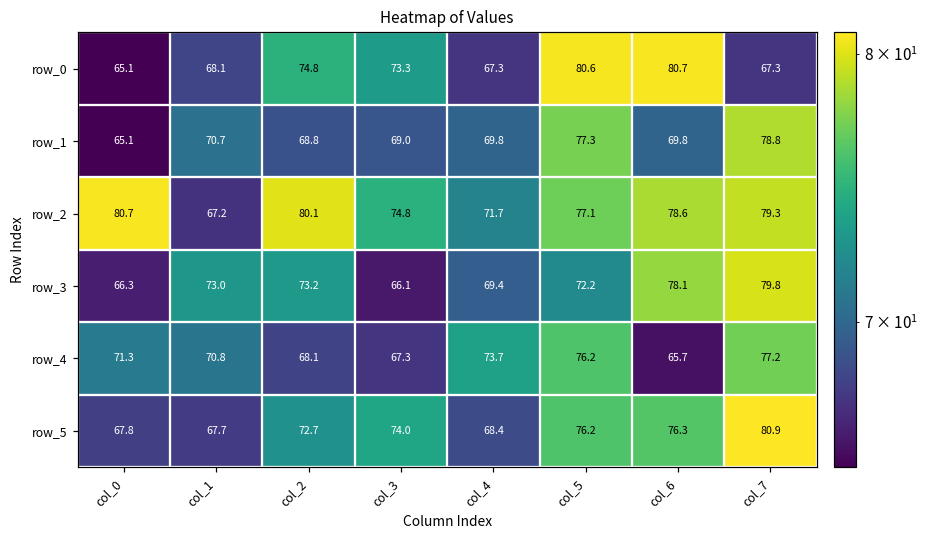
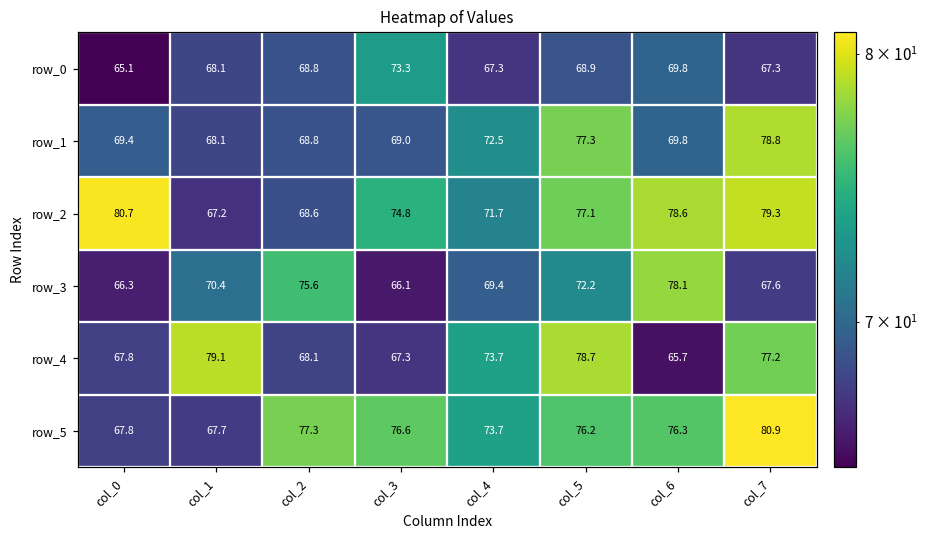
  {
    "row_0": {
      "col_0": 65.1,
      "col_1": 68.1,
-     "col_2": 74.8,
+     "col_2": 68.8,
      "col_3": 73.3,
      "col_4": 67.3,
-     "col_5": 80.6,
-     "col_6": 80.7,
+     "col_5": 68.9,
+     "col_6": 69.8,
      "col_7": 67.3
    },
    "row_1": {
-     "col_0": 65.1,
-     "col_1": 70.7,
+     "col_0": 69.4,
+     "col_1": 68.1,
      "col_2": 68.8,
      "col_3": 69.0,
-     "col_4": 69.8,
+     "col_4": 72.5,
      "col_5": 77.3,
      "col_6": 69.8,
      "col_7": 78.8
    },
    "row_2": {
      "col_0": 80.7,
      "col_1": 67.2,
-     "col_2": 80.1,
+     "col_2": 68.6,
      "col_3": 74.8,
      "col_4": 71.7,
      "col_5": 77.1,
      "col_6": 78.6,
      "col_7": 79.3
    },
    "row_3": {
      "col_0": 66.3,
-     "col_1": 73.0,
-     "col_2": 73.2,
+     "col_1": 70.4,
+     "col_2": 75.6,
      "col_3": 66.1,
      "col_4": 69.4,
      "col_5": 72.2,
      "col_6": 78.1,
-     "col_7": 79.8
+     "col_7": 67.6
    },
    "row_4": {
-     "col_0": 71.3,
-     "col_1": 70.8,
+     "col_0": 67.8,
+     "col_1": 79.1,
      "col_2": 68.1,
      "col_3": 67.3,
      "col_4": 73.7,
-     "col_5": 76.2,
+     "col_5": 78.7,
      "col_6": 65.7,
      "col_7": 77.2
    },
    "row_5": {
      "col_0": 67.8,
      "col_1": 67.7,
-     "col_2": 72.7,
-     "col_3": 74.0,
-     "col_4": 68.4,
+     "col_2": 77.3,
+     "col_3": 76.6,
+     "col_4": 73.7,
      "col_5": 76.2,
      "col_6": 76.3,
      "col_7": 80.9
    }
  }
